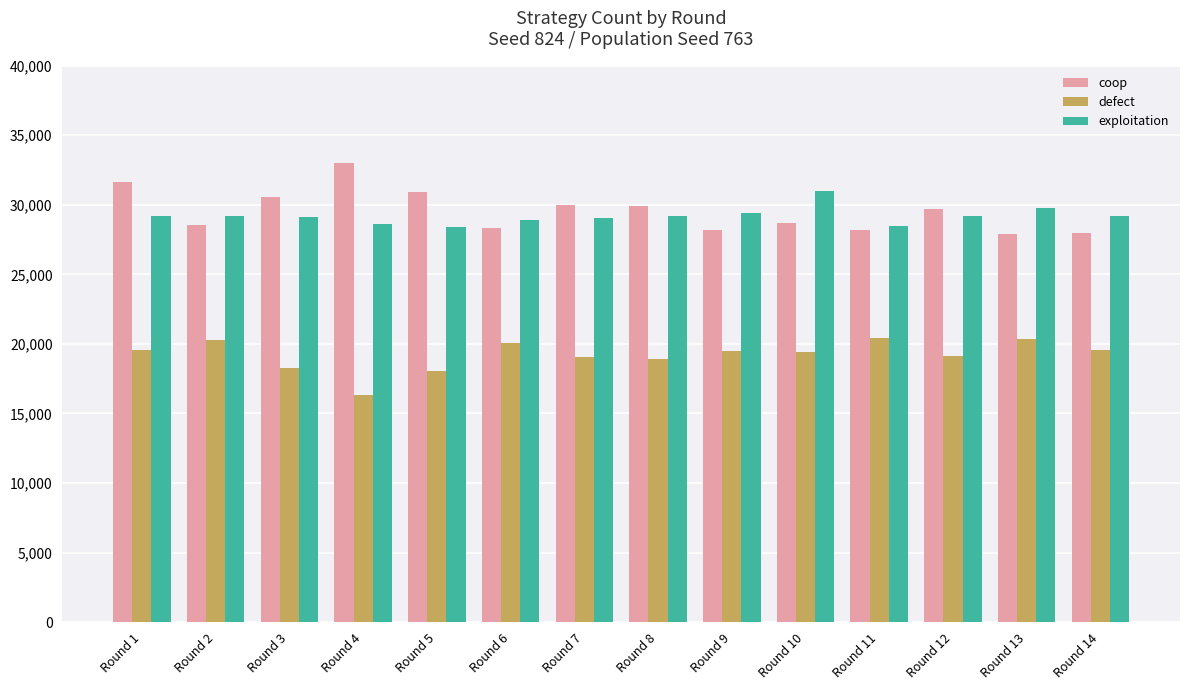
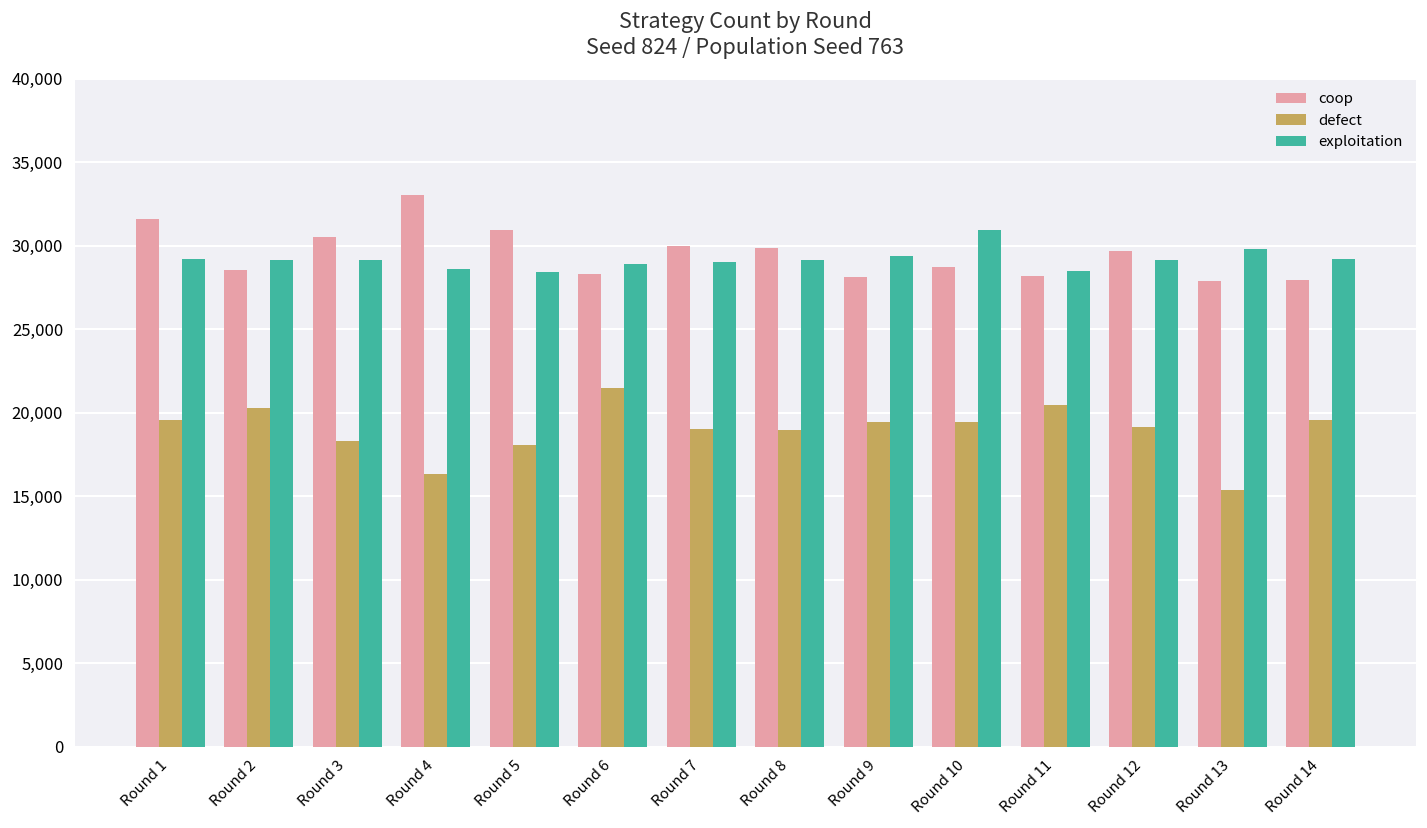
  {
    "coop": {
      "Round 1": "31,600",
      "Round 2": "28,600",
      "Round 3": "30,500",
      "Round 4": "33,000",
      "Round 5": "30,900",
      "Round 6": "28,300",
      "Round 7": "30,000",
      "Round 8": "29,900",
      "Round 9": "28,200",
      "Round 10": "28,700",
      "Round 11": "28,200",
      "Round 12": "29,700",
      "Round 13": "27,900",
      "Round 14": "27,900"
    },
    "defect": {
      "Round 1": "19,600",
      "Round 2": "20,300",
      "Round 3": "18,300",
      "Round 4": "16,400",
      "Round 5": "18,000",
-     "Round 6": "20,100",
+     "Round 6": "21,500",
      "Round 7": "19,000",
      "Round 8": "18,900",
      "Round 9": "19,500",
      "Round 10": "19,400",
      "Round 11": "20,400",
      "Round 12": "19,200",
-     "Round 13": "20,300",
+     "Round 13": "15,400",
      "Round 14": "19,600"
    },
    "exploitation": {
      "Round 1": "29,200",
      "Round 2": "29,200",
      "Round 3": "29,200",
      "Round 4": "28,600",
      "Round 5": "28,400",
      "Round 6": "28,900",
      "Round 7": "29,000",
      "Round 8": "29,200",
      "Round 9": "29,400",
      "Round 10": "31,000",
      "Round 11": "28,500",
      "Round 12": "29,200",
      "Round 13": "29,800",
      "Round 14": "29,200"
    }
  }
